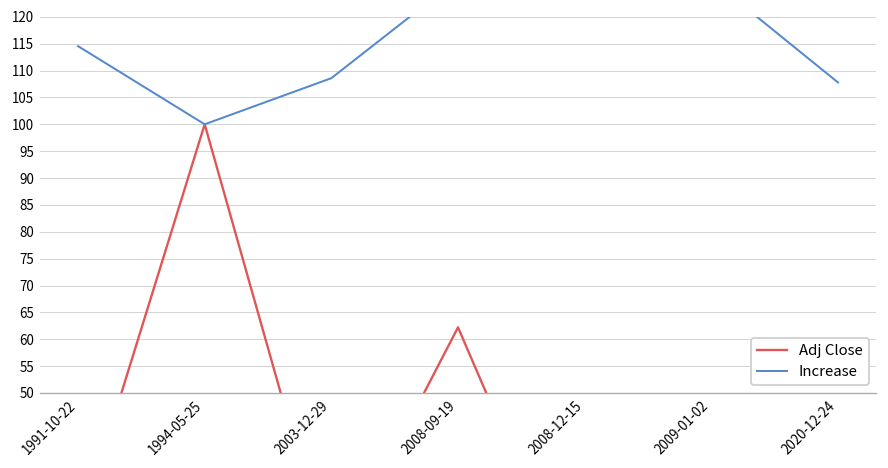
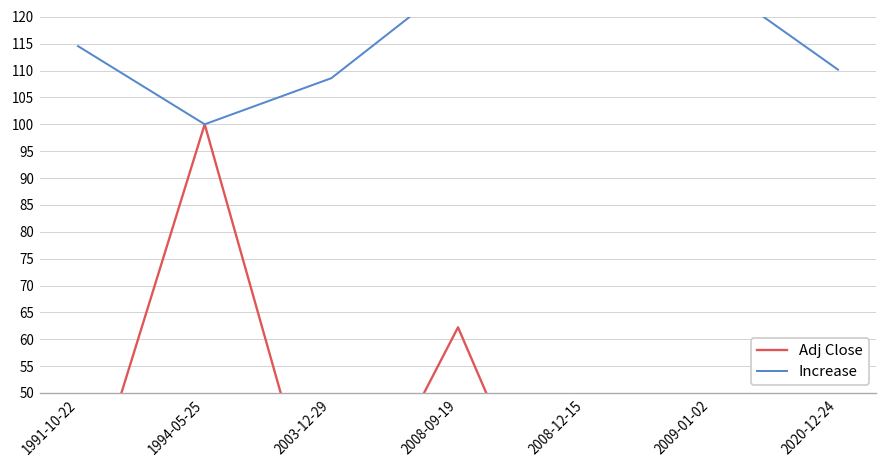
  {
    "Adj Close": {
      "2008-09-19": 62
    },
    "Increase": {
      "1991-10-22": 115,
      "2003-12-29": 109,
-     "2020-12-24": 108
+     "2020-12-24": 110
    }
  }
